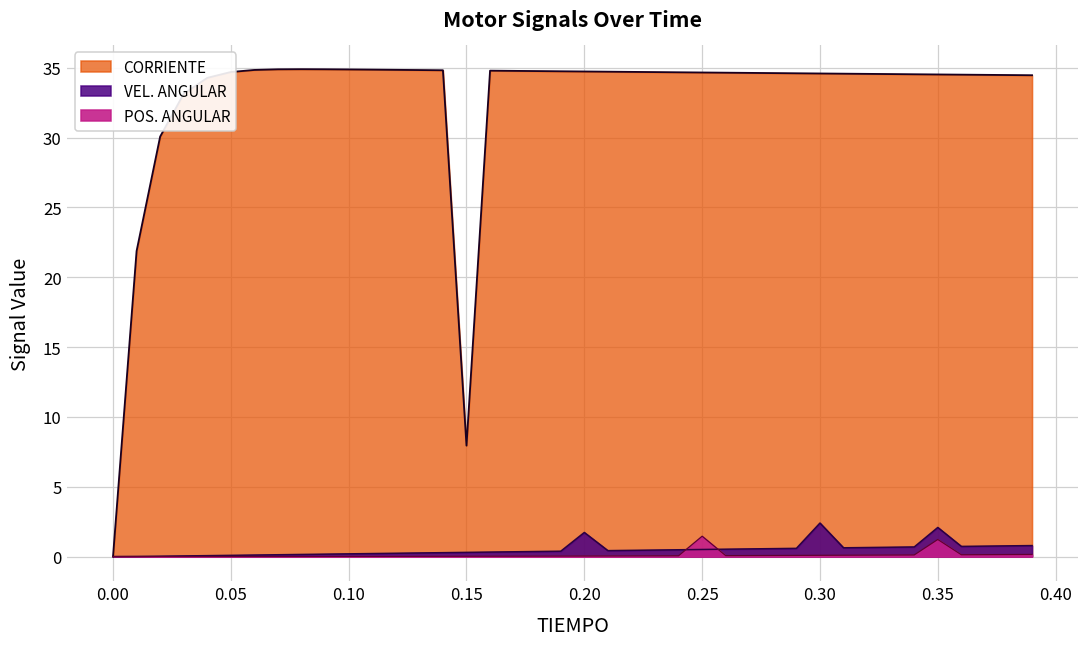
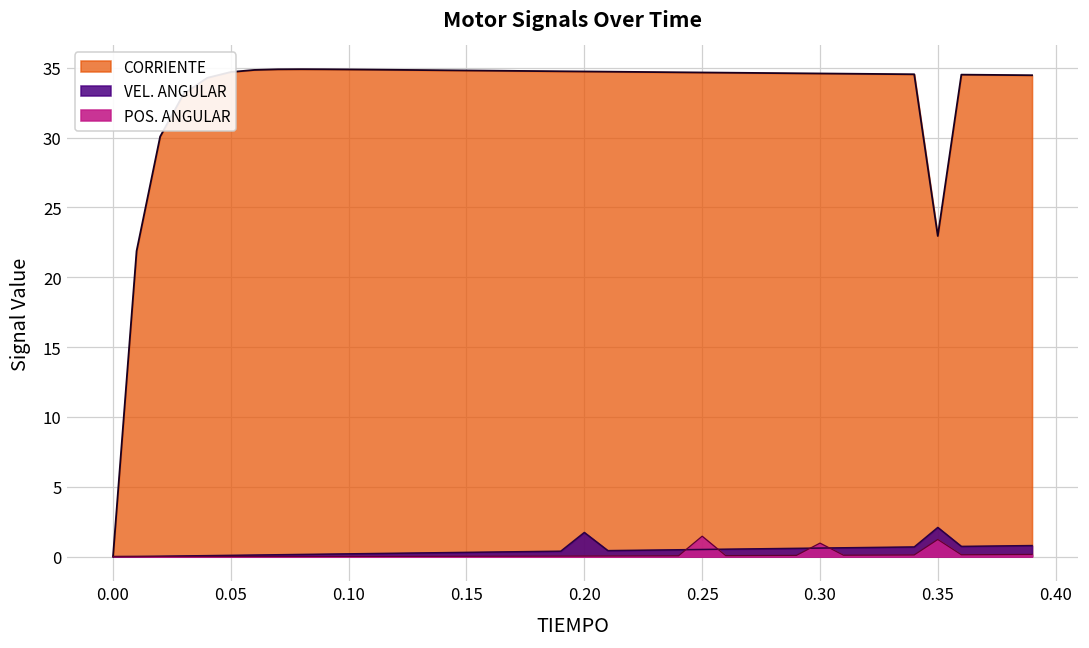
  {
    "CORRIENTE": {
      "0.10": 34.9,
-     "0.15": 7.9,
+     "0.15": 34.8,
      "0.20": 34.7,
      "0.25": 34.7,
      "0.30": 34.6,
-     "0.35": 34.5
+     "0.35": 23.0
    },
    "VEL. ANGULAR": {
      "0.15": 0.3,
      "0.20": 1.7,
      "0.25": 0.5,
-     "0.30": 2.4,
+     "0.30": 0.6,
      "0.35": 2.1
    },
    "POS. ANGULAR": {
      "0.15": 0.0,
      "0.20": 0.0,
      "0.25": 1.5,
-     "0.30": 0.1,
+     "0.30": 1.0,
      "0.35": 1.2
    }
  }
